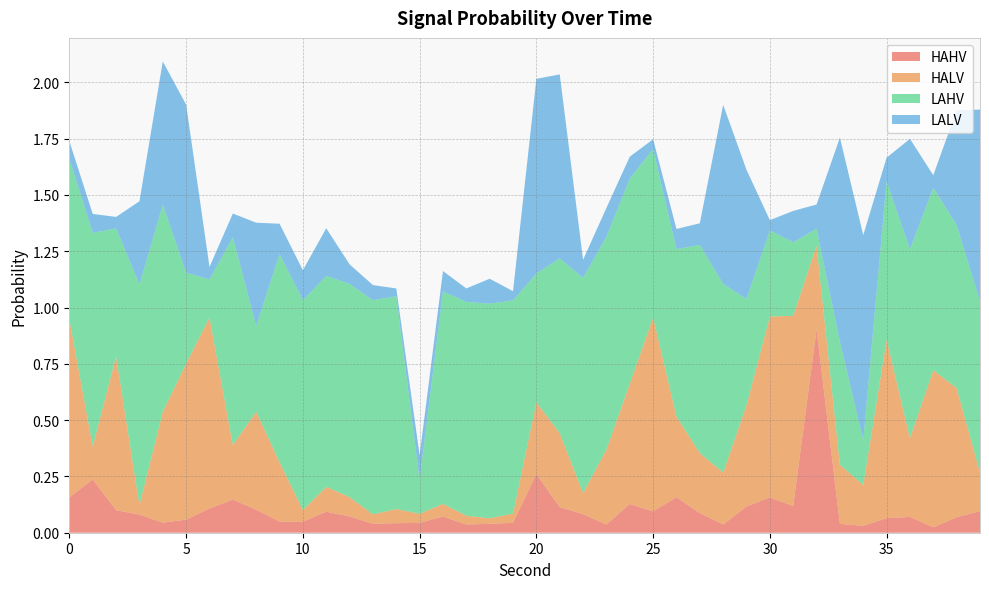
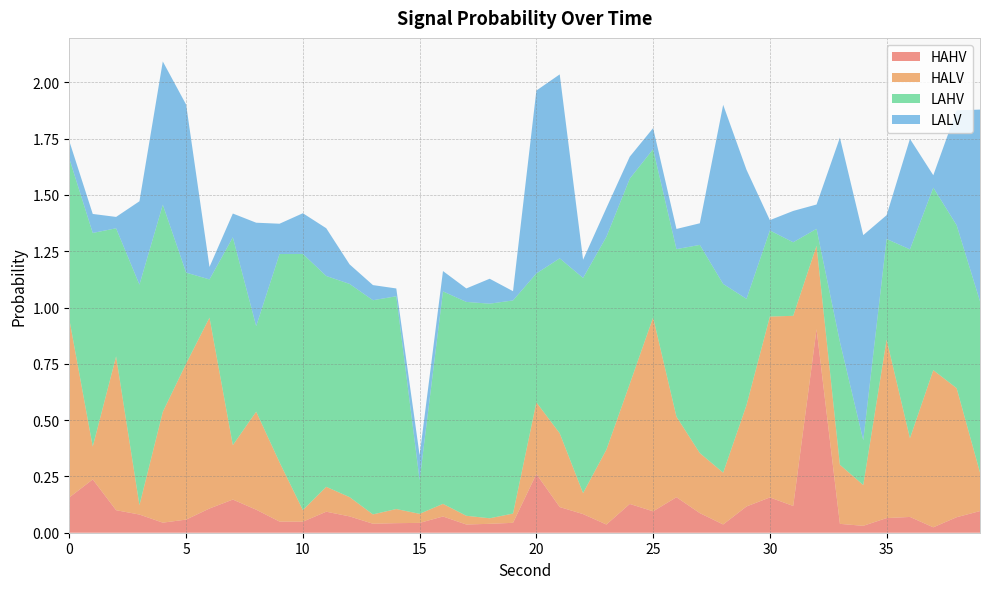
  {
    "LAHV": {
      "0": 0.71,
      "5": 0.40,
-     "10": 0.93,
+     "10": 1.14,
      "15": 0.15,
      "20": 0.57,
      "25": 0.75,
      "30": 0.38,
-     "35": 0.70
+     "35": 0.45
    },
    "LALV": {
      "0": 0.08,
      "5": 0.75,
-     "10": 0.13,
+     "10": 0.18,
      "15": 0.11,
-     "20": 0.86,
-     "25": 0.04,
+     "20": 0.81,
+     "25": 0.09,
      "30": 0.05,
      "35": 0.11
    }
  }
